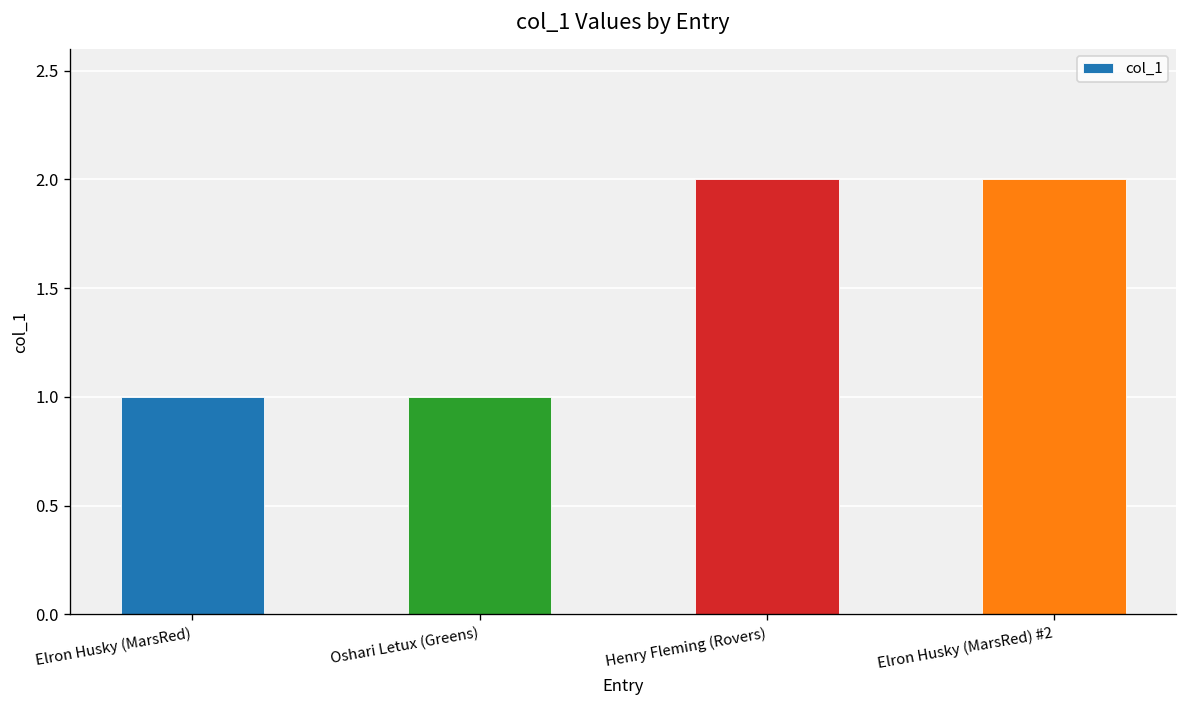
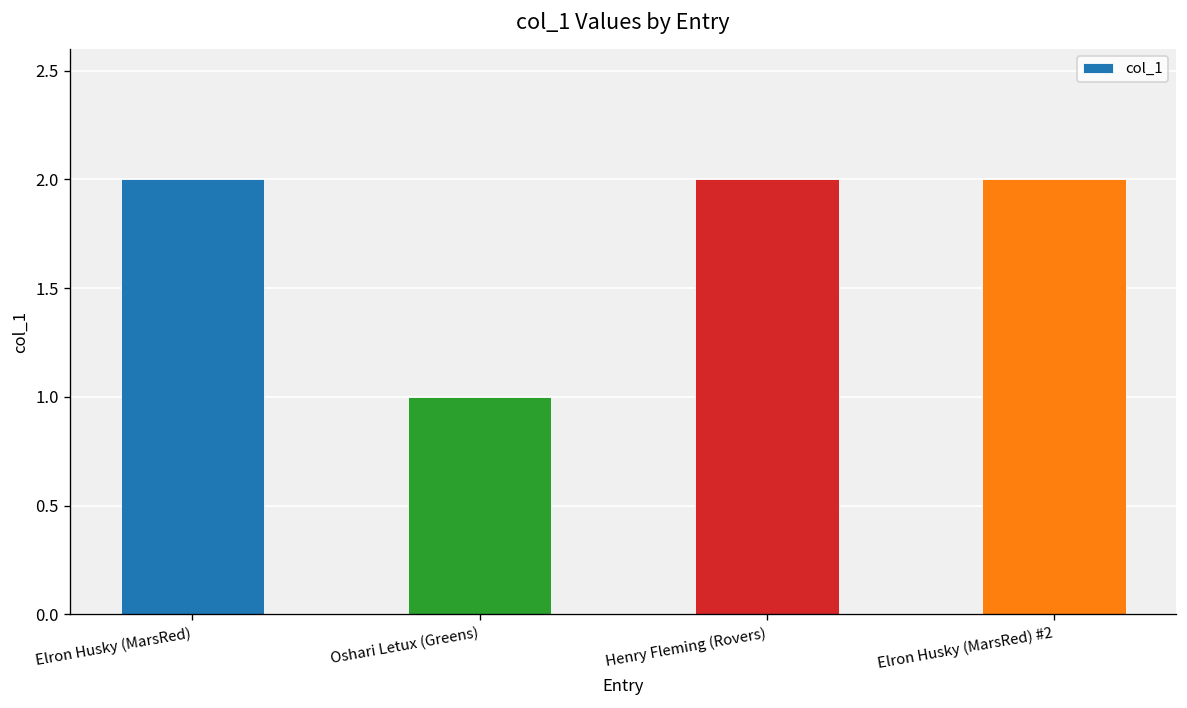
  {
-   "Elron Husky (MarsRed)": 1,
+   "Elron Husky (MarsRed)": 2,
    "Oshari Letux (Greens)": 1,
    "Henry Fleming (Rovers)": 2,
    "Elron Husky (MarsRed) #2": 2
  }
